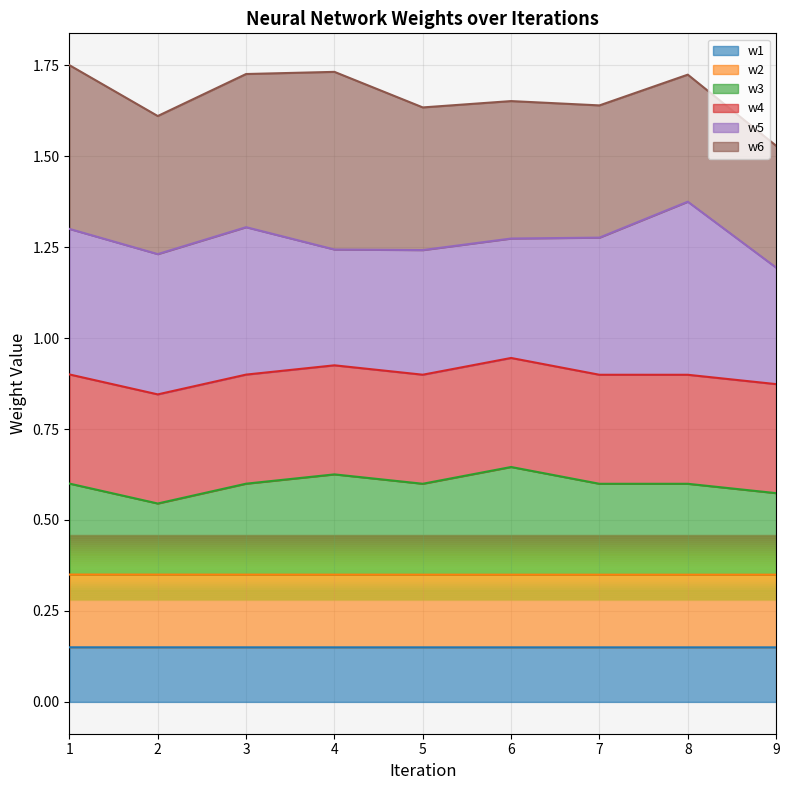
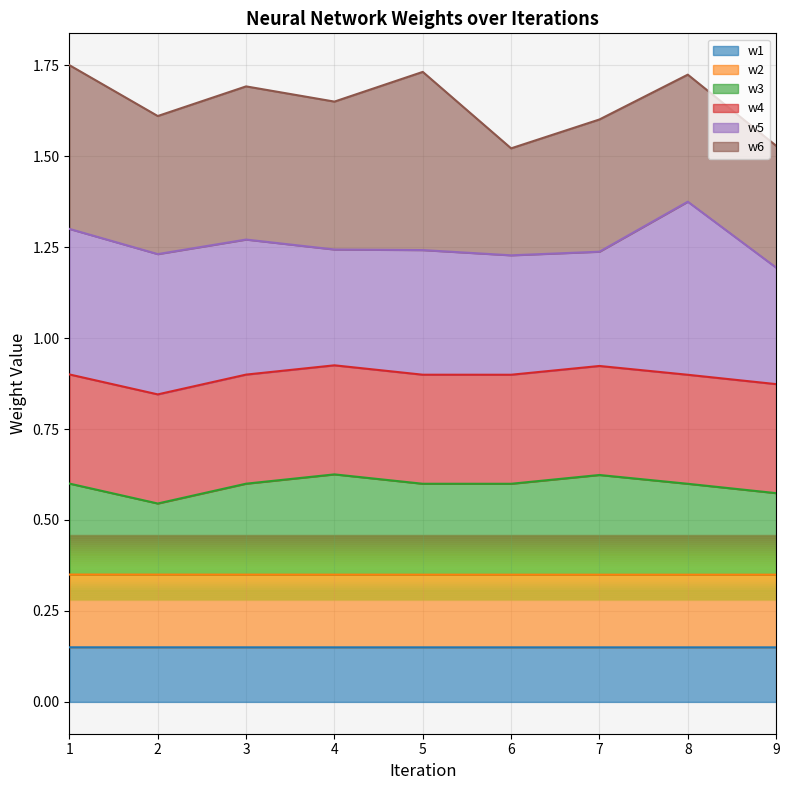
  {
    "w1": {
      "1": 0.15,
      "2": 0.15,
      "3": 0.15,
      "4": 0.15,
      "5": 0.15,
      "6": 0.15,
      "7": 0.15,
      "8": 0.15,
      "9": 0.15
    },
    "w2": {
      "1": 0.20,
      "2": 0.20,
      "3": 0.20,
      "4": 0.20,
      "5": 0.20,
      "6": 0.20,
      "7": 0.20,
      "8": 0.20,
      "9": 0.20
    },
    "w3": {
      "1": 0.25,
      "2": 0.20,
      "3": 0.25,
      "4": 0.28,
      "5": 0.25,
-     "6": 0.30,
-     "7": 0.25,
+     "6": 0.25,
+     "7": 0.27,
      "8": 0.25,
      "9": 0.22
    },
    "w4": {
      "1": 0.30,
      "2": 0.30,
      "3": 0.30,
      "4": 0.30,
      "5": 0.30,
      "6": 0.30,
      "7": 0.30,
      "8": 0.30,
      "9": 0.30
    },
    "w5": {
      "1": 0.40,
      "2": 0.39,
-     "3": 0.41,
+     "3": 0.37,
      "4": 0.32,
      "5": 0.34,
      "6": 0.33,
-     "7": 0.38,
+     "7": 0.31,
      "8": 0.48,
      "9": 0.32
    },
    "w6": {
      "1": 0.45,
      "2": 0.38,
      "3": 0.42,
-     "4": 0.49,
-     "5": 0.39,
-     "6": 0.38,
+     "4": 0.41,
+     "5": 0.49,
+     "6": 0.29,
      "7": 0.36,
      "8": 0.35,
      "9": 0.33
    }
  }
